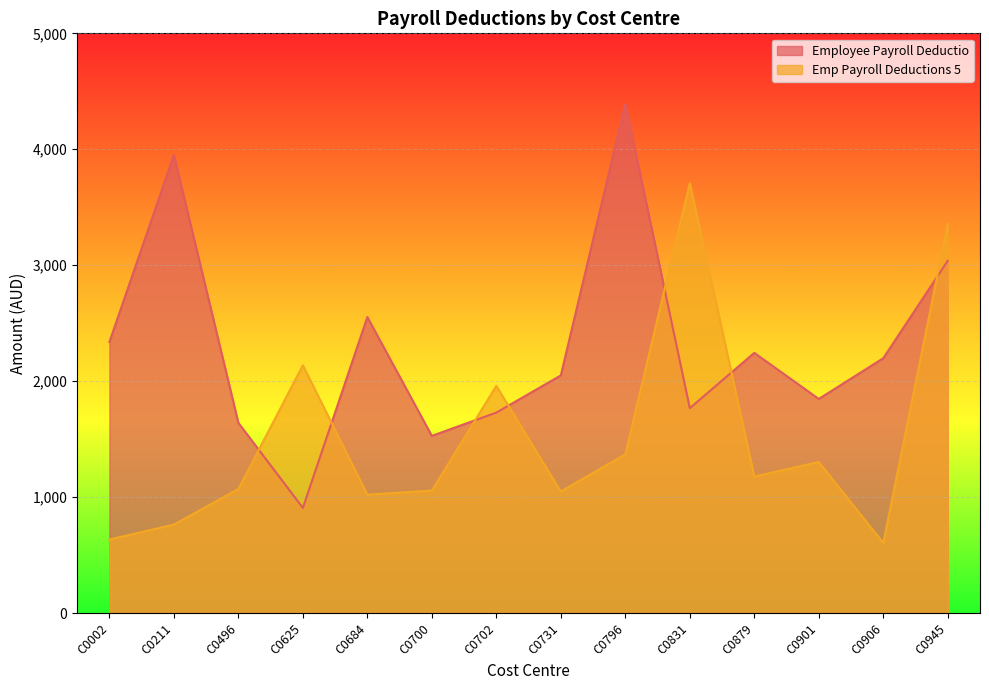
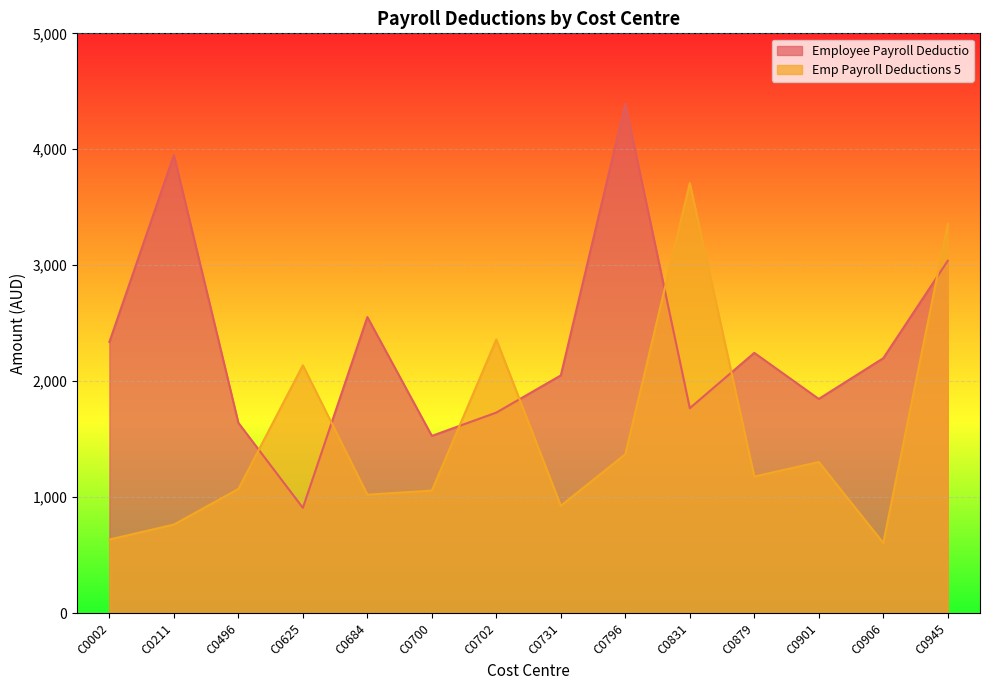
  {
    "Employee Payroll Deductio": {
      "C0002": "2,340",
      "C0211": "3,950",
      "C0496": "1,640",
      "C0625": "910",
      "C0684": "2,550",
      "C0700": "1,530",
      "C0702": "1,730",
      "C0731": "2,050",
      "C0796": "4,390",
      "C0831": "1,770",
      "C0879": "2,240",
      "C0901": "1,850",
      "C0906": "2,200",
      "C0945": "3,040"
    },
    "Emp Payroll Deductions 5": {
      "C0002": "630",
      "C0211": "760",
      "C0496": "1,070",
      "C0625": "2,140",
      "C0684": "1,020",
      "C0700": "1,060",
-     "C0702": "1,960",
-     "C0731": "1,050",
+     "C0702": "2,360",
+     "C0731": "930",
      "C0796": "1,370",
      "C0831": "3,710",
      "C0879": "1,180",
      "C0901": "1,300",
      "C0906": "600",
      "C0945": "3,360"
    }
  }
